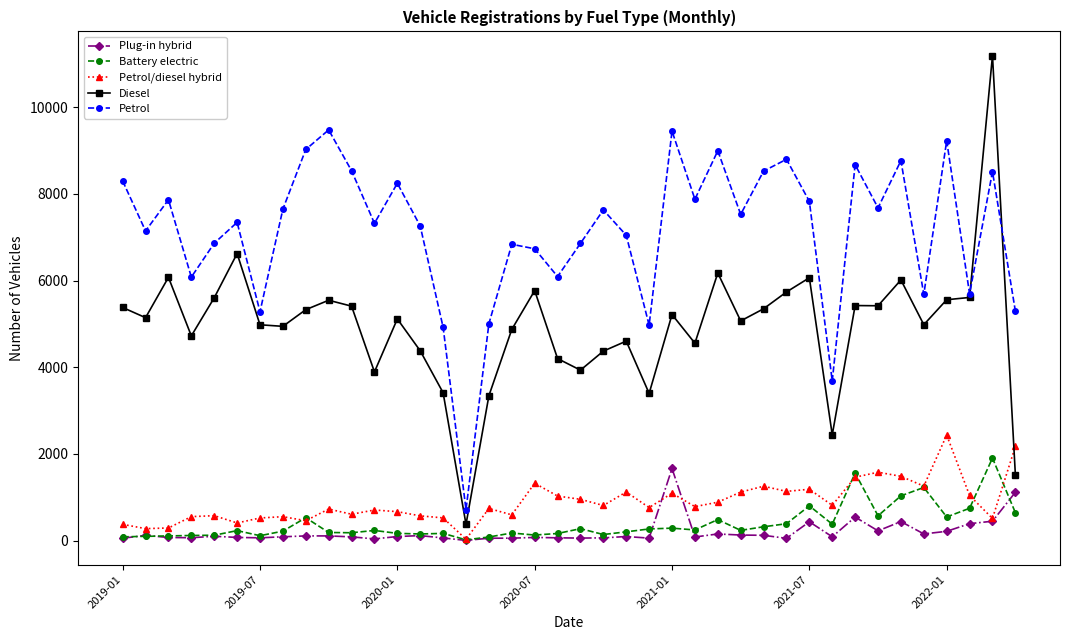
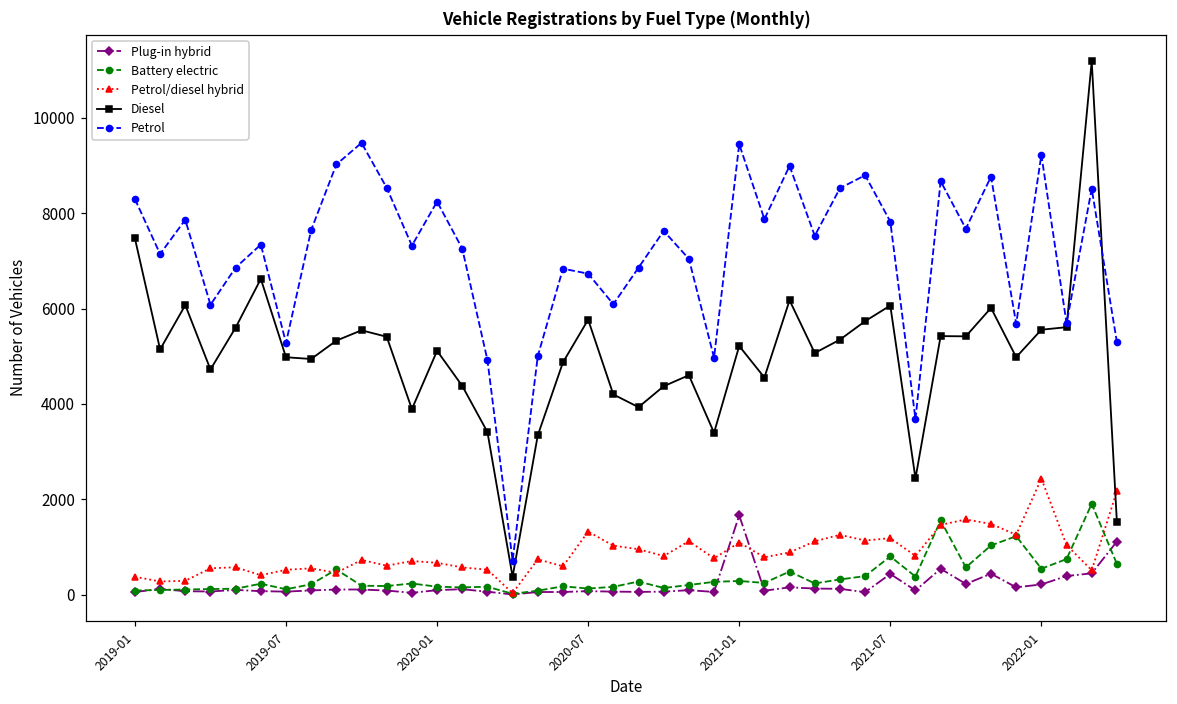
  {
    "Plug-in hybrid": {
      "2020-01": 100,
      "2021-01": 1700,
      "2021-07": 400,
      "2022-01": 200
    },
    "Battery electric": {
      "2020-01": 200,
      "2021-01": 300,
      "2021-07": 800,
      "2022-01": 500
    },
    "Petrol/diesel hybrid": {
      "2019-01": 400,
      "2019-07": 500,
      "2020-01": 700,
      "2020-07": 1300,
      "2021-01": 1100,
      "2021-07": 1200,
      "2022-01": 2400
    },
    "Diesel": {
-     "2019-01": 5400,
+     "2019-01": 7500,
      "2019-07": 5000,
      "2020-01": 5100,
      "2020-07": 5800,
      "2021-01": 5200,
      "2021-07": 6100,
      "2022-01": 5600
    },
    "Petrol": {
      "2019-01": 8300,
      "2019-07": 5300,
      "2020-01": 8200,
      "2020-07": 6700,
      "2021-01": 9400,
      "2021-07": 7800,
      "2022-01": 9200
    }
  }
